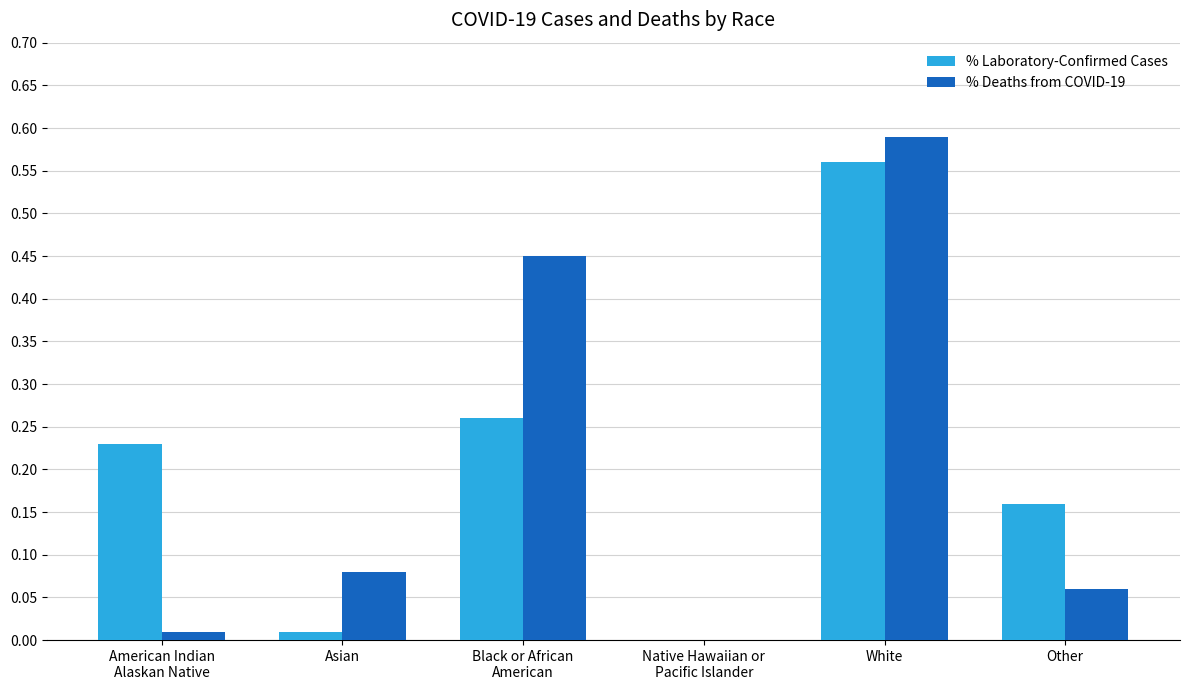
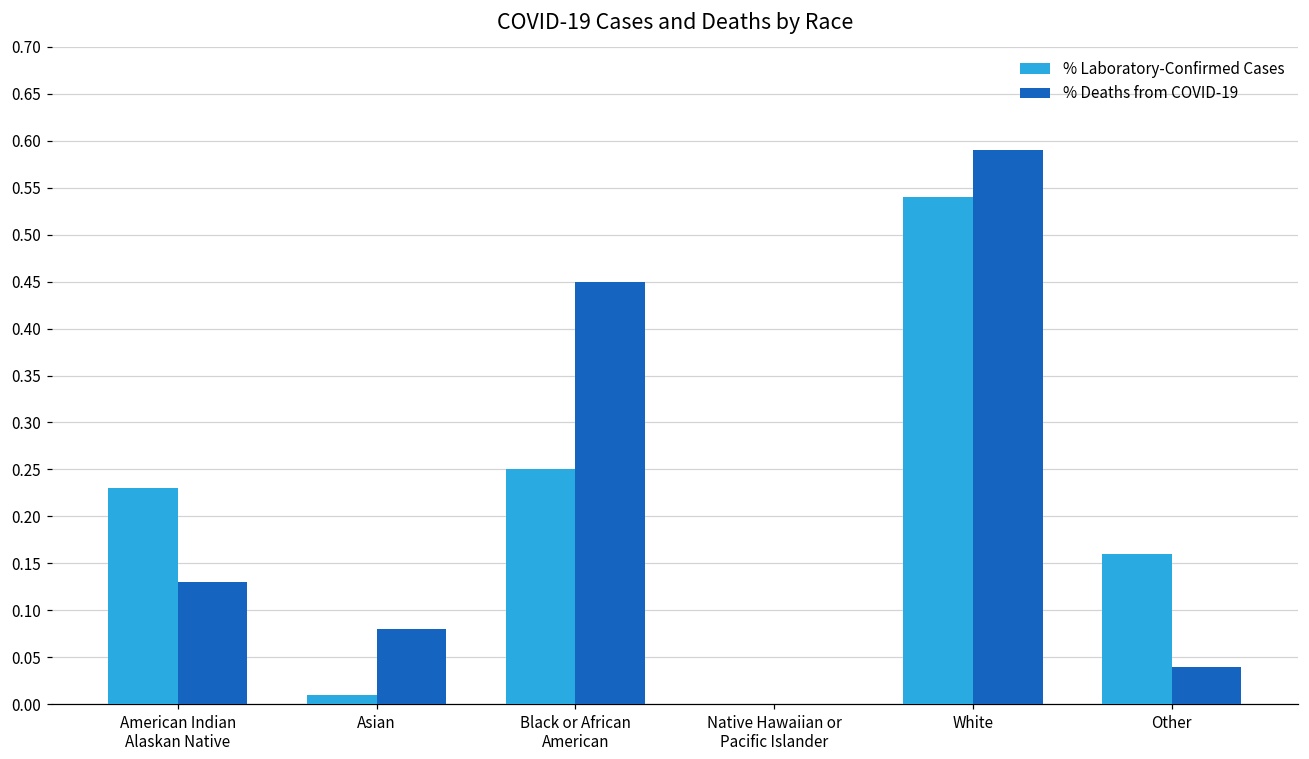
  {
    "% Laboratory-Confirmed Cases": {
      "American Indian Alaskan Native": 0.23,
      "Asian": 0.01,
-     "Black or African American": 0.26,
+     "Black or African American": 0.25,
      "Native Hawaiian or Pacific Islander": 0.00,
-     "White": 0.56,
+     "White": 0.54,
      "Other": 0.16
    },
    "% Deaths from COVID-19": {
-     "American Indian Alaskan Native": 0.01,
+     "American Indian Alaskan Native": 0.13,
      "Asian": 0.08,
      "Black or African American": 0.45,
      "Native Hawaiian or Pacific Islander": 0.00,
      "White": 0.59,
-     "Other": 0.06
+     "Other": 0.04
    }
  }
